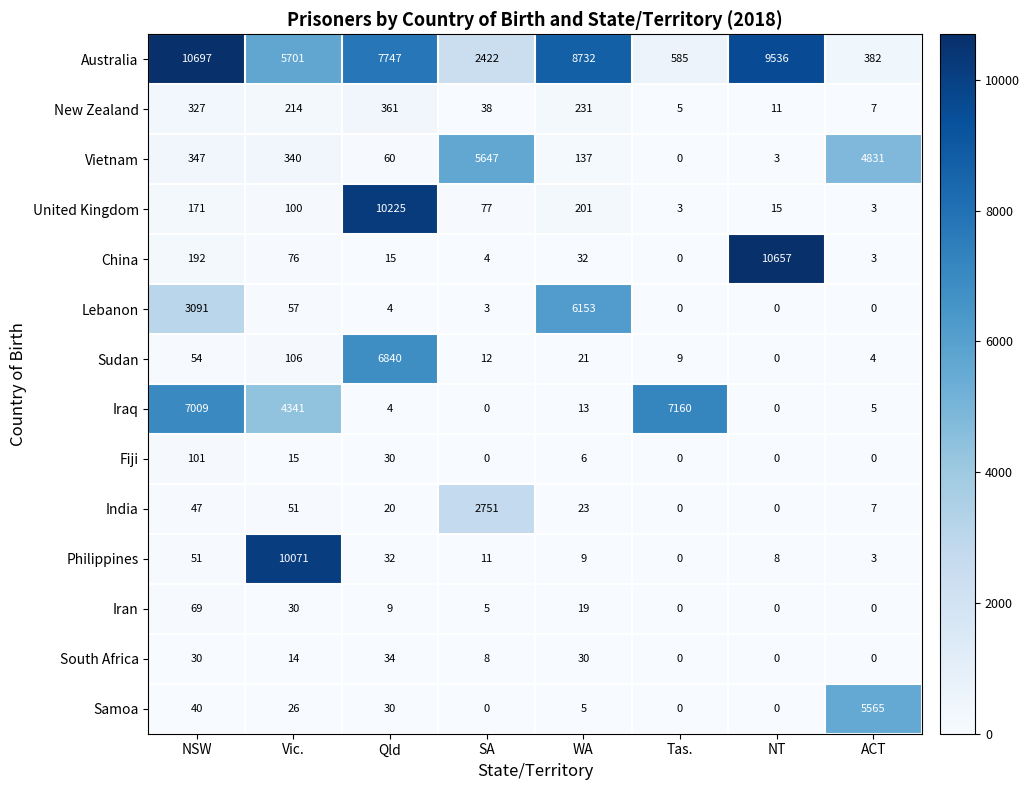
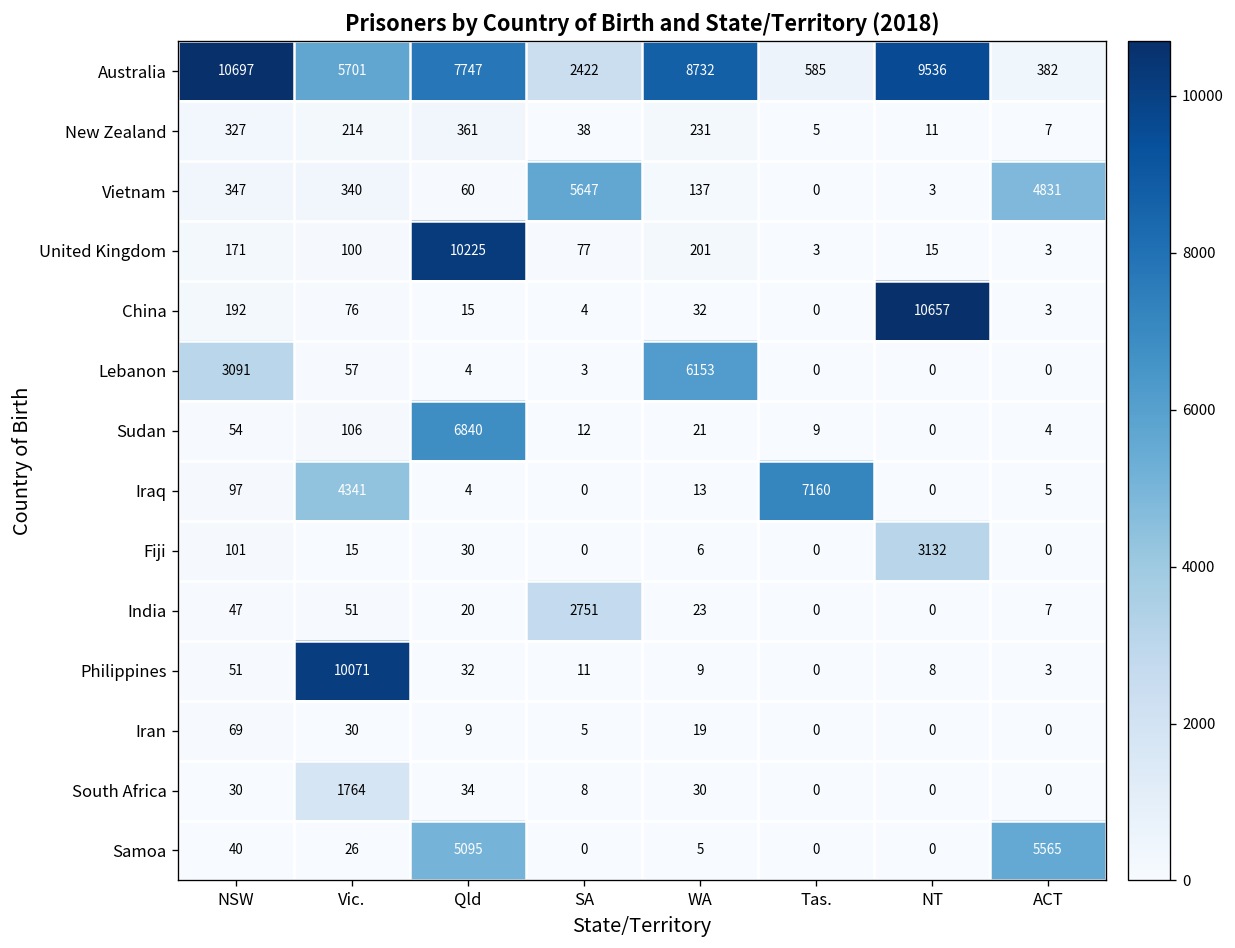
  {
    "Australia": {
      "NSW": 10697,
      "Vic.": 5701,
      "Qld": 7747,
      "SA": 2422,
      "WA": 8732,
      "Tas.": 585,
      "NT": 9536,
      "ACT": 382
    },
    "New Zealand": {
      "NSW": 327,
      "Vic.": 214,
      "Qld": 361,
      "SA": 38,
      "WA": 231,
      "Tas.": 5,
      "NT": 11,
      "ACT": 7
    },
    "Vietnam": {
      "NSW": 347,
      "Vic.": 340,
      "Qld": 60,
      "SA": 5647,
      "WA": 137,
      "Tas.": 0,
      "NT": 3,
      "ACT": 4831
    },
    "United Kingdom": {
      "NSW": 171,
      "Vic.": 100,
      "Qld": 10225,
      "SA": 77,
      "WA": 201,
      "Tas.": 3,
      "NT": 15,
      "ACT": 3
    },
    "China": {
      "NSW": 192,
      "Vic.": 76,
      "Qld": 15,
      "SA": 4,
      "WA": 32,
      "Tas.": 0,
      "NT": 10657,
      "ACT": 3
    },
    "Lebanon": {
      "NSW": 3091,
      "Vic.": 57,
      "Qld": 4,
      "SA": 3,
      "WA": 6153,
      "Tas.": 0,
      "NT": 0,
      "ACT": 0
    },
    "Sudan": {
      "NSW": 54,
      "Vic.": 106,
      "Qld": 6840,
      "SA": 12,
      "WA": 21,
      "Tas.": 9,
      "NT": 0,
      "ACT": 4
    },
    "Iraq": {
-     "NSW": 7009,
+     "NSW": 97,
      "Vic.": 4341,
      "Qld": 4,
      "SA": 0,
      "WA": 13,
      "Tas.": 7160,
      "NT": 0,
      "ACT": 5
    },
    "Fiji": {
      "NSW": 101,
      "Vic.": 15,
      "Qld": 30,
      "SA": 0,
      "WA": 6,
      "Tas.": 0,
-     "NT": 0,
+     "NT": 3132,
      "ACT": 0
    },
    "India": {
      "NSW": 47,
      "Vic.": 51,
      "Qld": 20,
      "SA": 2751,
      "WA": 23,
      "Tas.": 0,
      "NT": 0,
      "ACT": 7
    },
    "Philippines": {
      "NSW": 51,
      "Vic.": 10071,
      "Qld": 32,
      "SA": 11,
      "WA": 9,
      "Tas.": 0,
      "NT": 8,
      "ACT": 3
    },
    "Iran": {
      "NSW": 69,
      "Vic.": 30,
      "Qld": 9,
      "SA": 5,
      "WA": 19,
      "Tas.": 0,
      "NT": 0,
      "ACT": 0
    },
    "South Africa": {
      "NSW": 30,
-     "Vic.": 14,
+     "Vic.": 1764,
      "Qld": 34,
      "SA": 8,
      "WA": 30,
      "Tas.": 0,
      "NT": 0,
      "ACT": 0
    },
    "Samoa": {
      "NSW": 40,
      "Vic.": 26,
-     "Qld": 30,
+     "Qld": 5095,
      "SA": 0,
      "WA": 5,
      "Tas.": 0,
      "NT": 0,
      "ACT": 5565
    }
  }
